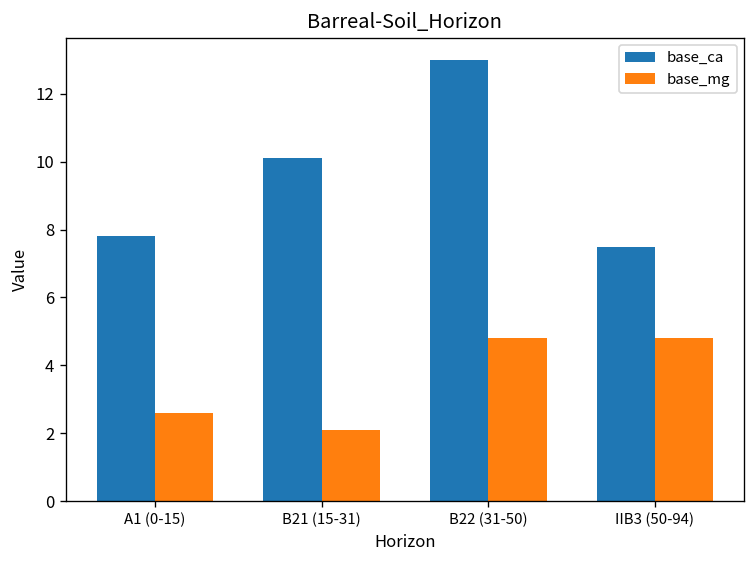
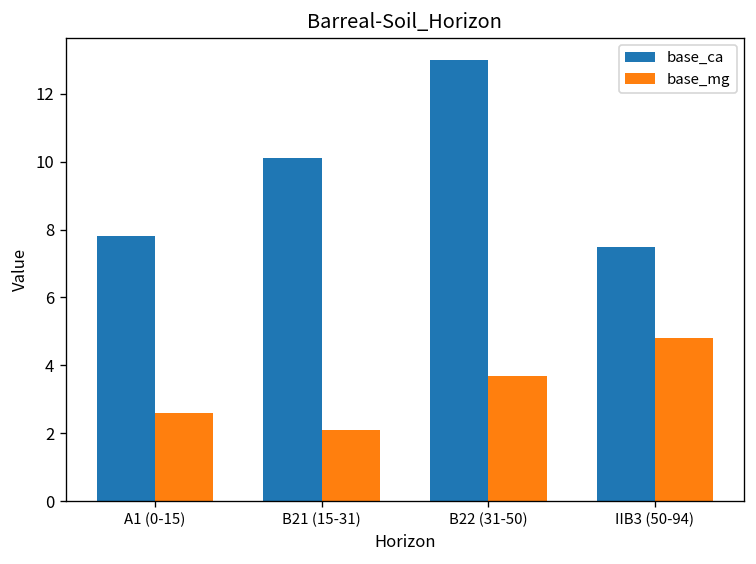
  {
    "base_ca": {
      "A1 (0-15)": 7.8,
      "B21 (15-31)": 10.1,
      "B22 (31-50)": 13.0,
      "IIB3 (50-94)": 7.5
    },
    "base_mg": {
      "A1 (0-15)": 2.6,
      "B21 (15-31)": 2.1,
-     "B22 (31-50)": 4.8,
+     "B22 (31-50)": 3.7,
      "IIB3 (50-94)": 4.8
    }
  }
